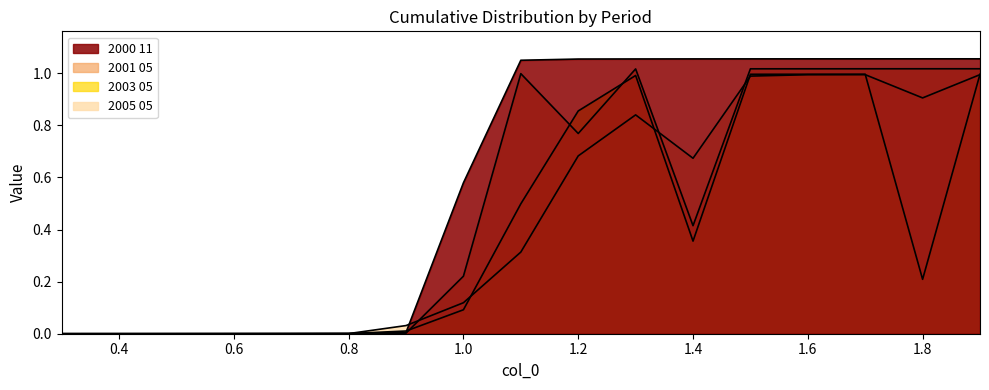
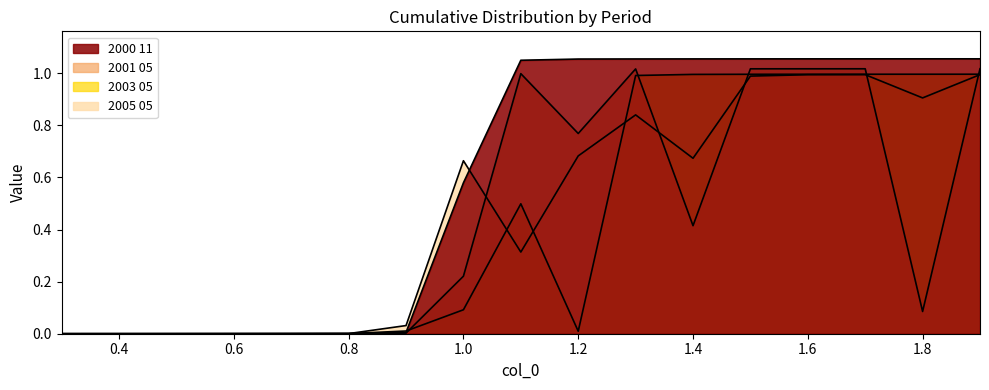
  {
    "2005 05": {
-     "1.0": 0.12,
+     "1.0": 0.66,
      "1.2": 0.68,
      "1.4": 0.67,
      "1.8": 0.91
    },
    "2003 05": {
      "1.0": 0.09,
-     "1.2": 0.86,
-     "1.4": 0.36,
-     "1.8": 0.21
+     "1.2": 0.01,
+     "1.4": 1.00,
+     "1.8": 1.00
    },
    "2001 05": {
      "1.0": 0.22,
      "1.2": 0.77,
      "1.4": 0.41,
      "1.6": 1.02,
-     "1.8": 1.02
+     "1.8": 0.09
    },
    "2000 11": {
      "1.0": 0.58,
      "1.2": 1.05,
      "1.4": 1.05,
      "1.6": 1.06,
      "1.8": 1.06
    }
  }
